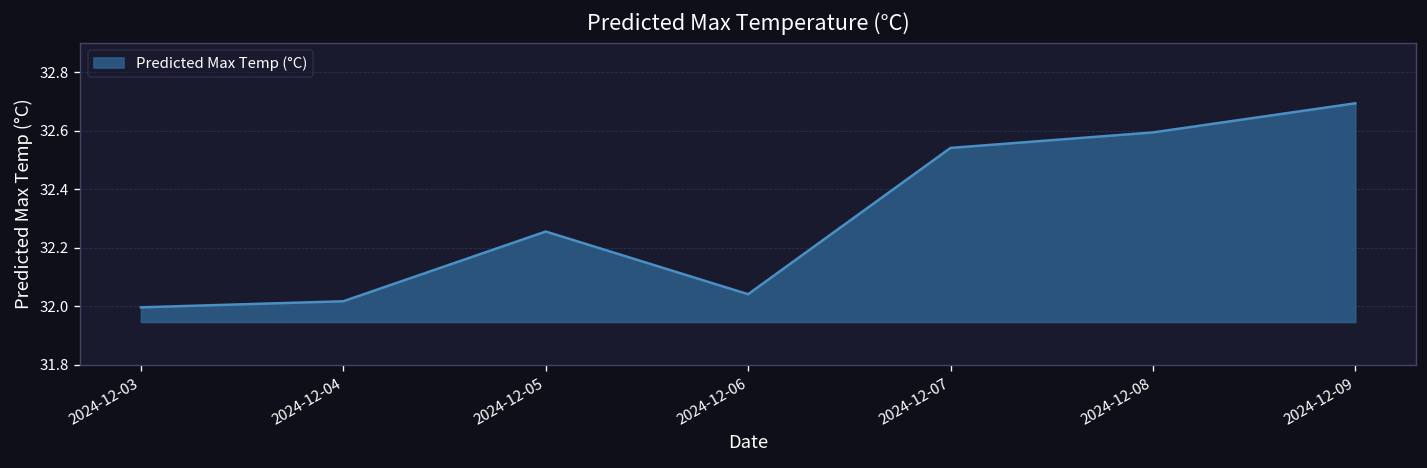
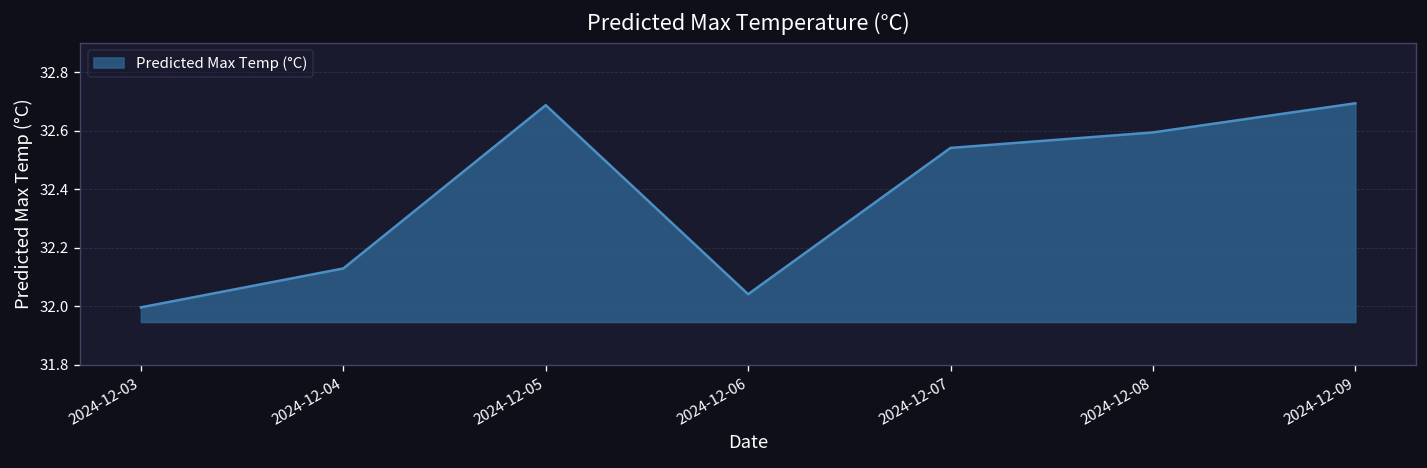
  {
    "2024-12-03": 32.00,
-   "2024-12-04": 32.02,
-   "2024-12-05": 32.26,
+   "2024-12-04": 32.13,
+   "2024-12-05": 32.69,
    "2024-12-06": 32.04,
    "2024-12-07": 32.54,
    "2024-12-08": 32.59,
    "2024-12-09": 32.69
  }
